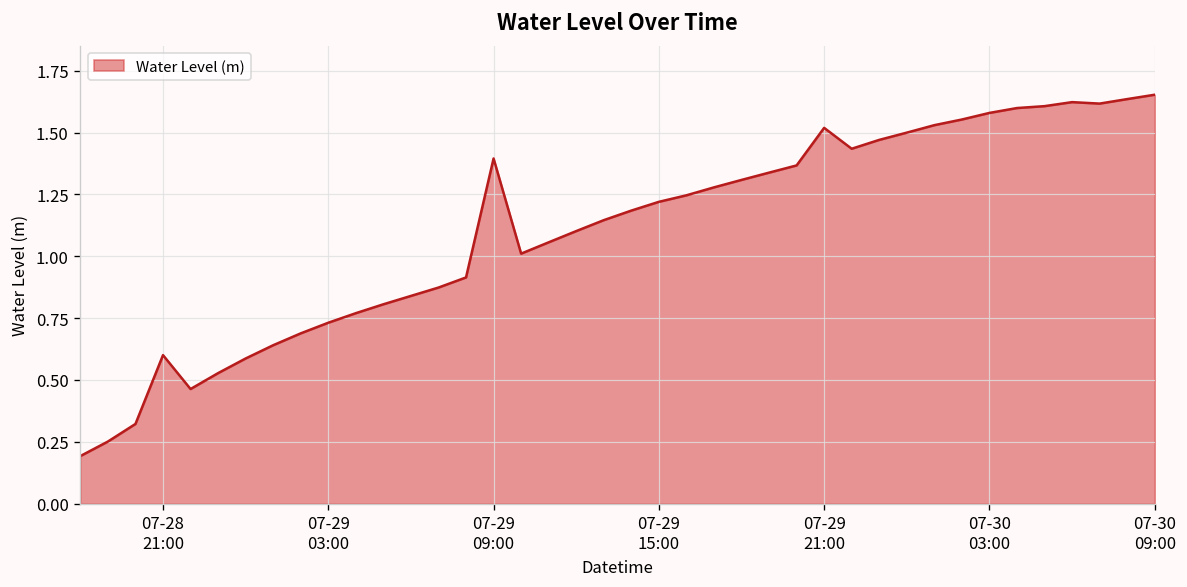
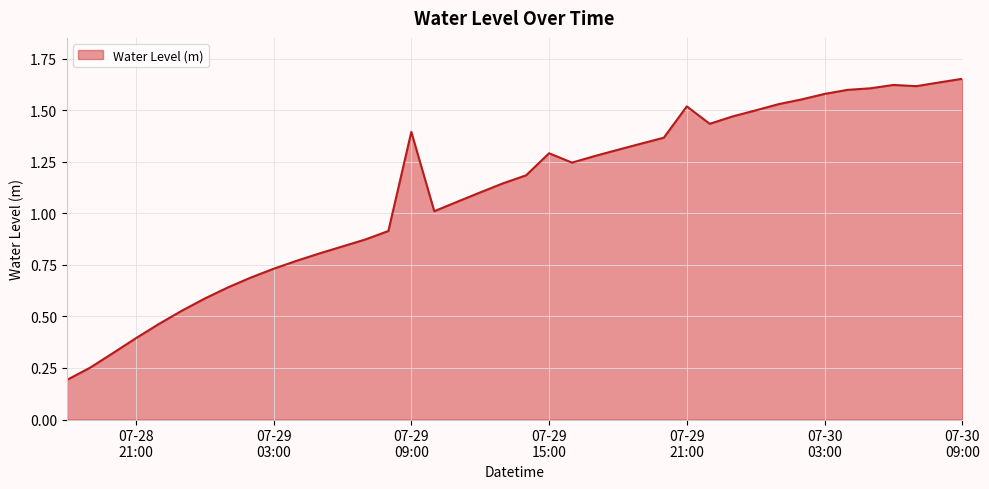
  {
-   "07-28 21:00": 0.60,
+   "07-28 21:00": 0.39,
    "07-29 03:00": 0.73,
    "07-29 09:00": 1.40,
-   "07-29 15:00": 1.22,
+   "07-29 15:00": 1.29,
    "07-29 21:00": 1.52,
    "07-30 03:00": 1.58,
    "07-30 09:00": 1.65
  }
